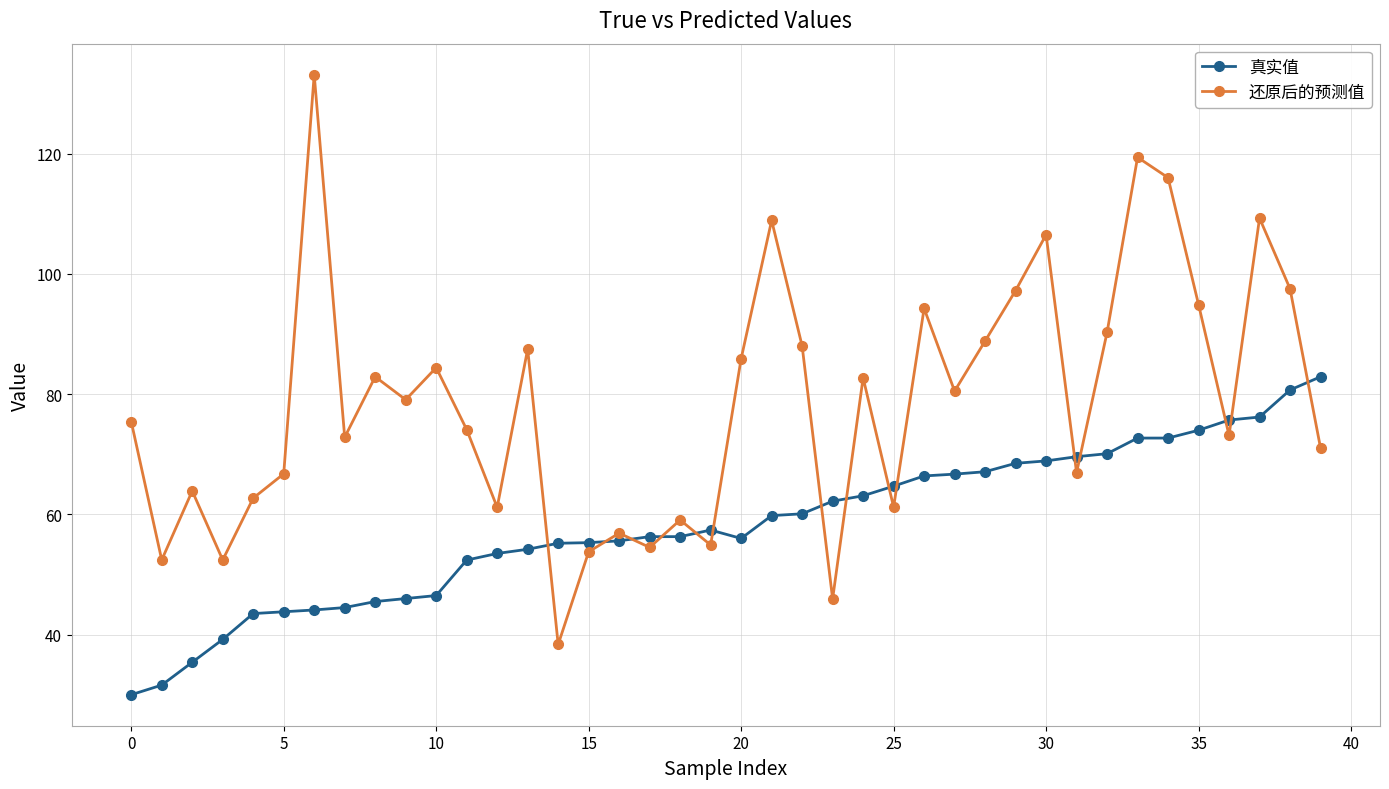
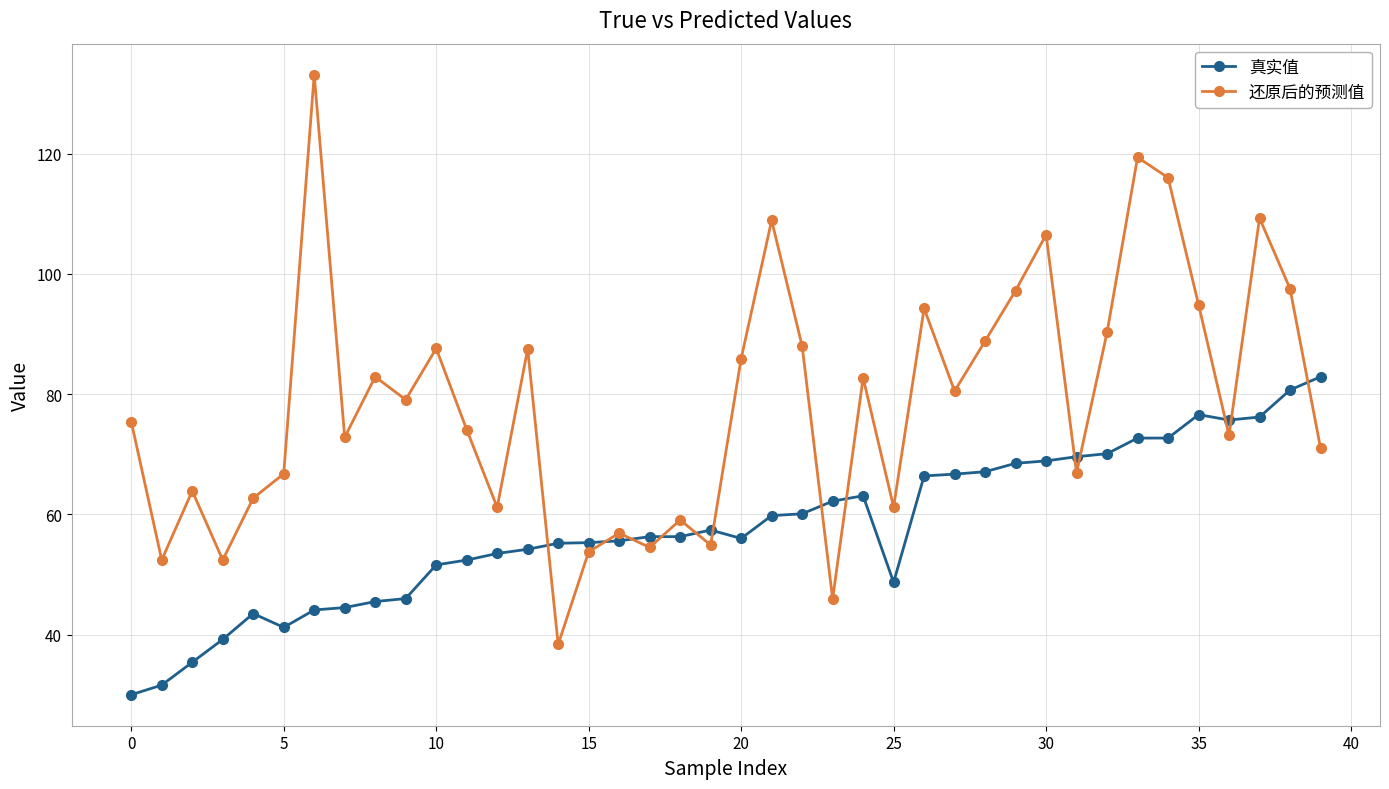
  {
    "真实值": {
      "0": 30,
-     "5": 44,
-     "10": 47,
+     "5": 41,
+     "10": 52,
      "15": 55,
      "20": 56,
-     "25": 65,
+     "25": 49,
      "30": 69,
-     "35": 74
+     "35": 77
    },
    "还原后的预测值": {
      "0": 75,
      "5": 67,
-     "10": 84,
+     "10": 88,
      "15": 54,
      "20": 86,
      "25": 61,
      "30": 107,
      "35": 95
    }
  }
